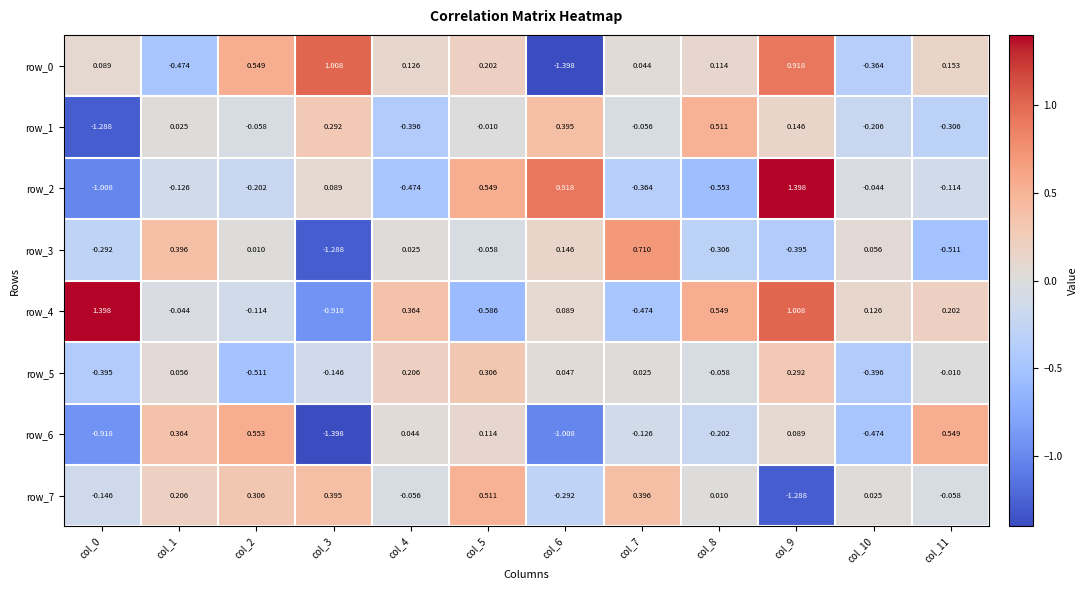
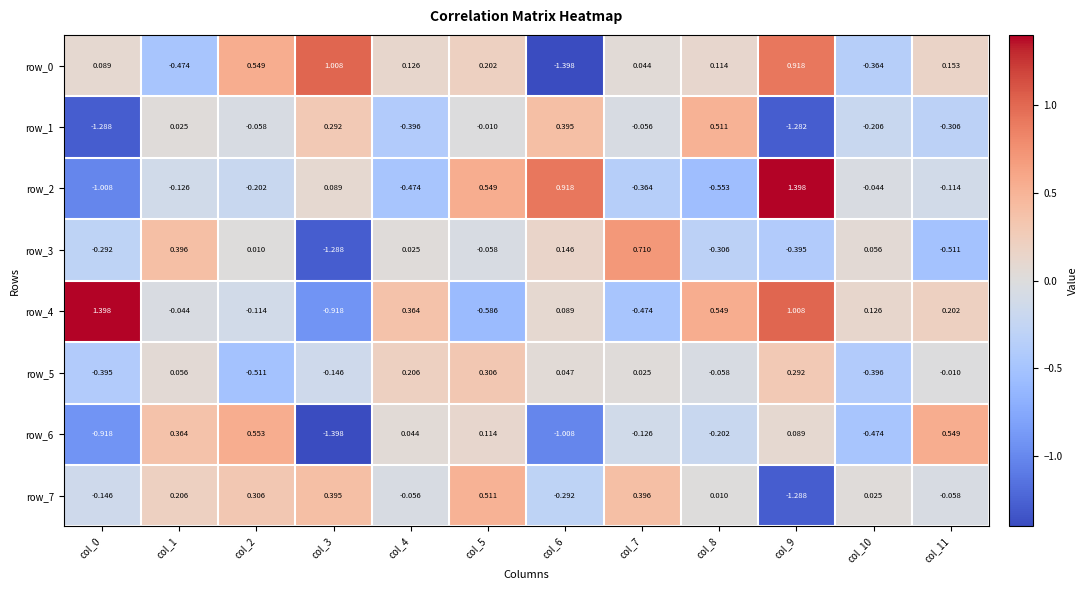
  {
    "row_0": {
      "col_0": 0.089,
      "col_1": -0.474,
      "col_2": 0.549,
      "col_3": 1.008,
      "col_4": 0.126,
      "col_5": 0.202,
      "col_6": -1.398,
      "col_7": 0.044,
      "col_8": 0.114,
      "col_9": 0.918,
      "col_10": -0.364,
      "col_11": 0.153
    },
    "row_1": {
      "col_0": -1.288,
      "col_1": 0.025,
      "col_2": -0.058,
      "col_3": 0.292,
      "col_4": -0.396,
      "col_5": -0.010,
      "col_6": 0.395,
      "col_7": -0.056,
      "col_8": 0.511,
-     "col_9": 0.146,
+     "col_9": -1.282,
      "col_10": -0.206,
      "col_11": -0.306
    },
    "row_2": {
      "col_0": -1.008,
      "col_1": -0.126,
      "col_2": -0.202,
      "col_3": 0.089,
      "col_4": -0.474,
      "col_5": 0.549,
      "col_6": 0.918,
      "col_7": -0.364,
      "col_8": -0.553,
      "col_9": 1.398,
      "col_10": -0.044,
      "col_11": -0.114
    },
    "row_3": {
      "col_0": -0.292,
      "col_1": 0.396,
      "col_2": 0.010,
      "col_3": -1.288,
      "col_4": 0.025,
      "col_5": -0.058,
      "col_6": 0.146,
      "col_7": 0.710,
      "col_8": -0.306,
      "col_9": -0.395,
      "col_10": 0.056,
      "col_11": -0.511
    },
    "row_4": {
      "col_0": 1.398,
      "col_1": -0.044,
      "col_2": -0.114,
      "col_3": -0.918,
      "col_4": 0.364,
      "col_5": -0.586,
      "col_6": 0.089,
      "col_7": -0.474,
      "col_8": 0.549,
      "col_9": 1.008,
      "col_10": 0.126,
      "col_11": 0.202
    },
    "row_5": {
      "col_0": -0.395,
      "col_1": 0.056,
      "col_2": -0.511,
      "col_3": -0.146,
      "col_4": 0.206,
      "col_5": 0.306,
      "col_6": 0.047,
      "col_7": 0.025,
      "col_8": -0.058,
      "col_9": 0.292,
      "col_10": -0.396,
      "col_11": -0.010
    },
    "row_6": {
      "col_0": -0.918,
      "col_1": 0.364,
      "col_2": 0.553,
      "col_3": -1.398,
      "col_4": 0.044,
      "col_5": 0.114,
      "col_6": -1.008,
      "col_7": -0.126,
      "col_8": -0.202,
      "col_9": 0.089,
      "col_10": -0.474,
      "col_11": 0.549
    },
    "row_7": {
      "col_0": -0.146,
      "col_1": 0.206,
      "col_2": 0.306,
      "col_3": 0.395,
      "col_4": -0.056,
      "col_5": 0.511,
      "col_6": -0.292,
      "col_7": 0.396,
      "col_8": 0.010,
      "col_9": -1.288,
      "col_10": 0.025,
      "col_11": -0.058
    }
  }
